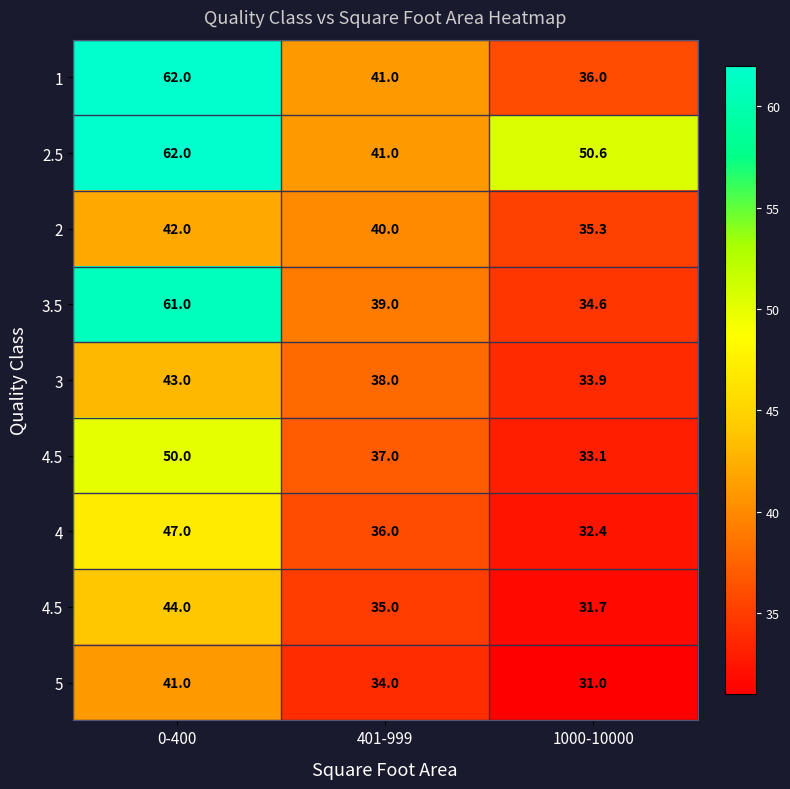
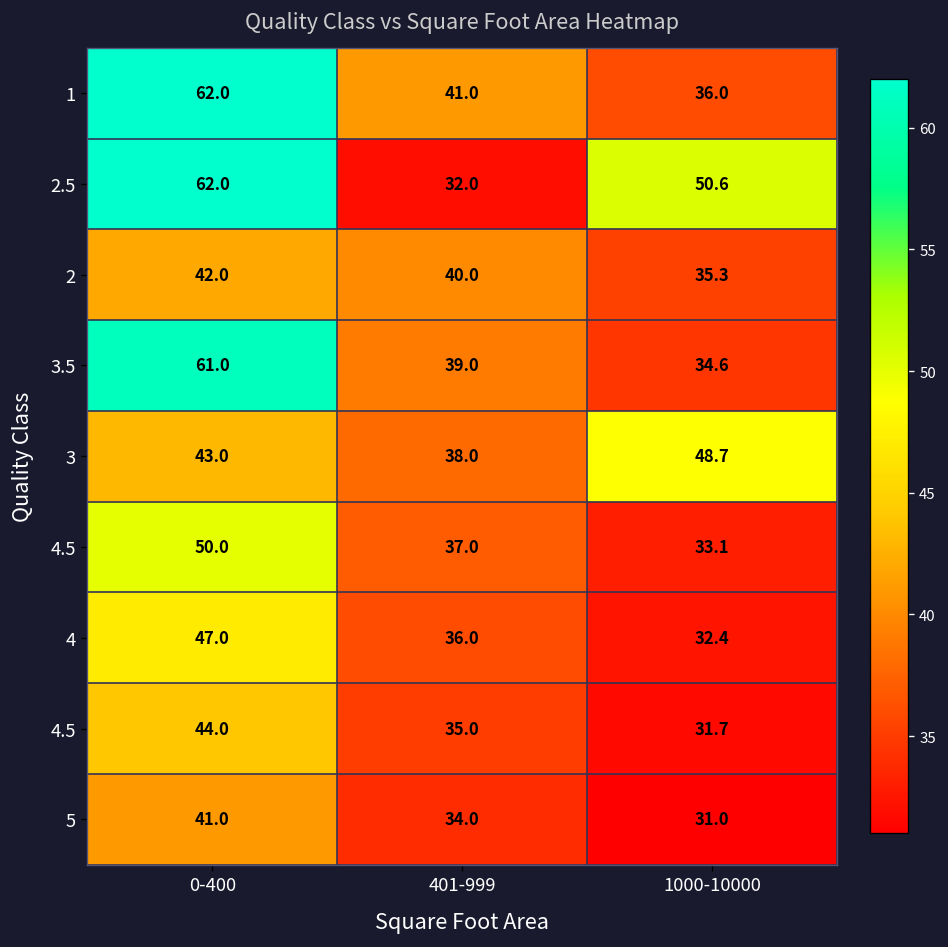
  {
    "1": {
      "0-400": 62.0,
      "401-999": 41.0,
      "1000-10000": 36.0
    },
    "2.5": {
      "0-400": 62.0,
-     "401-999": 41.0,
+     "401-999": 32.0,
      "1000-10000": 50.6
    },
    "2": {
      "0-400": 42.0,
      "401-999": 40.0,
      "1000-10000": 35.3
    },
    "3.5": {
      "0-400": 61.0,
      "401-999": 39.0,
      "1000-10000": 34.6
    },
    "3": {
      "0-400": 43.0,
      "401-999": 38.0,
-     "1000-10000": 33.9
+     "1000-10000": 48.7
    },
    "4": {
      "0-400": 47.0,
      "401-999": 36.0,
      "1000-10000": 32.4
    },
    "5": {
      "0-400": 41.0,
      "401-999": 34.0,
      "1000-10000": 31.0
    }
  }
